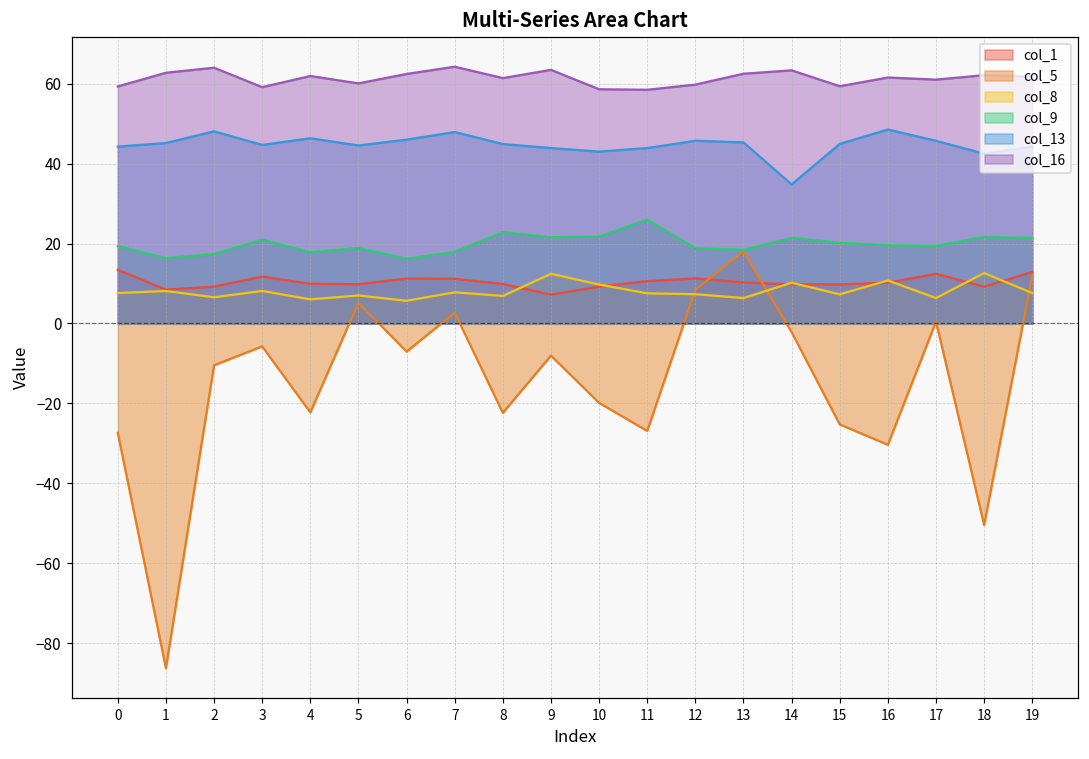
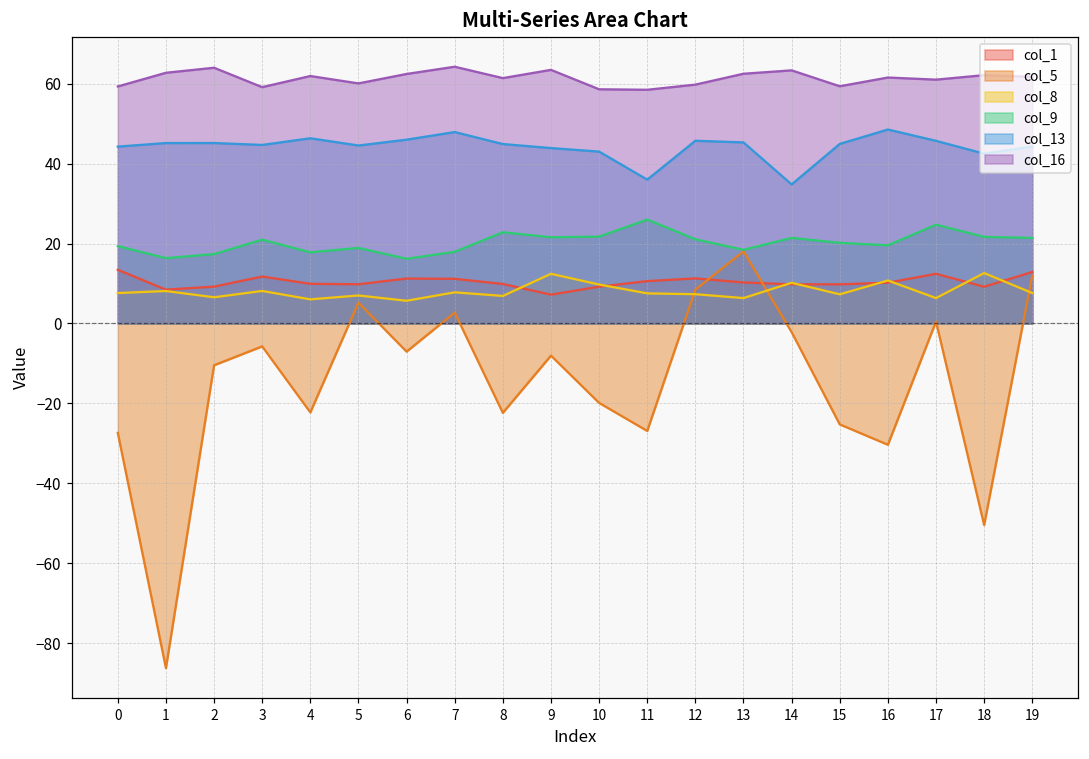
  {
    "col_9": {
      "0": 19,
      "1": 16,
      "2": 17,
      "3": 21,
      "4": 18,
      "5": 19,
      "6": 16,
      "7": 18,
      "8": 23,
      "9": 22,
      "10": 22,
      "11": 26,
-     "12": 19,
+     "12": 21,
      "14": 21,
      "15": 20,
      "16": 20,
-     "17": 19,
+     "17": 25,
      "18": 22,
      "19": 21
    },
    "col_13": {
      "0": 44,
      "1": 45,
-     "2": 48,
+     "2": 45,
      "3": 45,
      "4": 46,
      "5": 45,
      "6": 46,
      "7": 48,
      "8": 45,
      "9": 44,
      "10": 43,
-     "11": 44,
+     "11": 36,
      "12": 46,
      "13": 45,
      "14": 35,
      "15": 45,
      "16": 49,
      "17": 46
    },
    "col_16": {
      "0": 59,
      "1": 63,
      "2": 64,
      "3": 59,
      "4": 62,
      "5": 60,
      "6": 62,
      "7": 64,
      "8": 61,
      "9": 63,
      "10": 59,
      "11": 58,
      "12": 60,
      "13": 62,
      "14": 63,
      "15": 59,
      "16": 62,
      "17": 61
    }
  }
